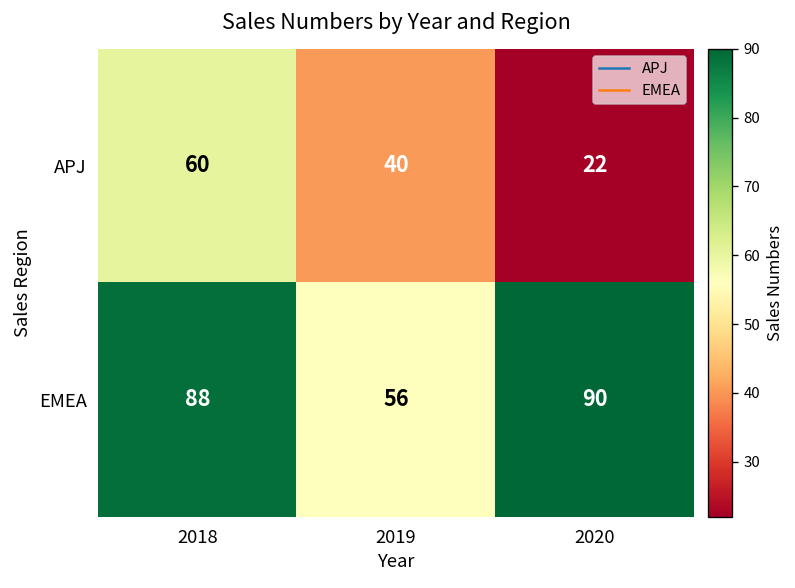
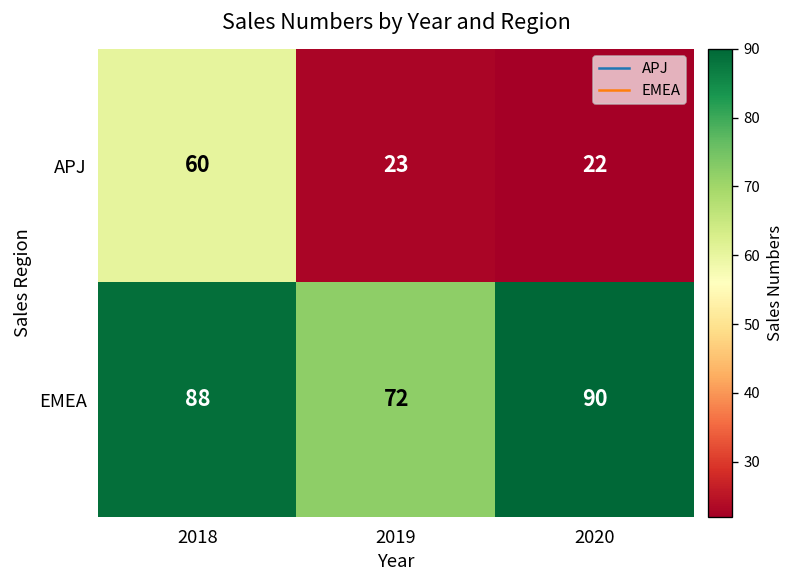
  {
    "APJ": {
      "2018": 60,
-     "2019": 40,
+     "2019": 23,
      "2020": 22
    },
    "EMEA": {
      "2018": 88,
-     "2019": 56,
+     "2019": 72,
      "2020": 90
    }
  }
